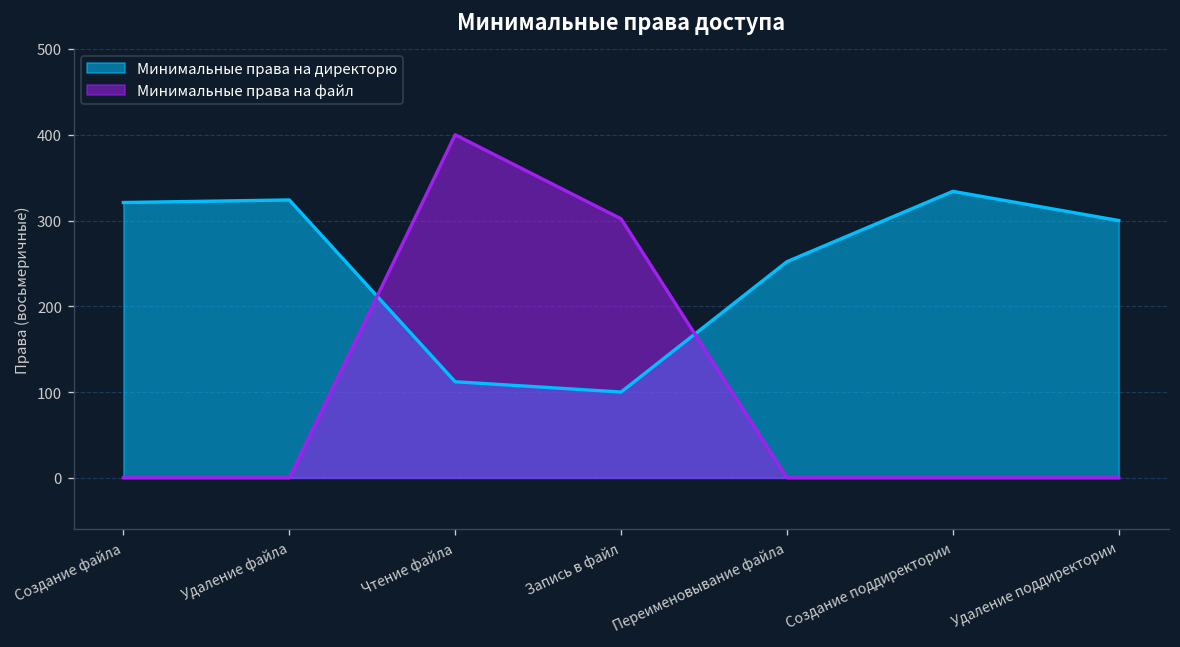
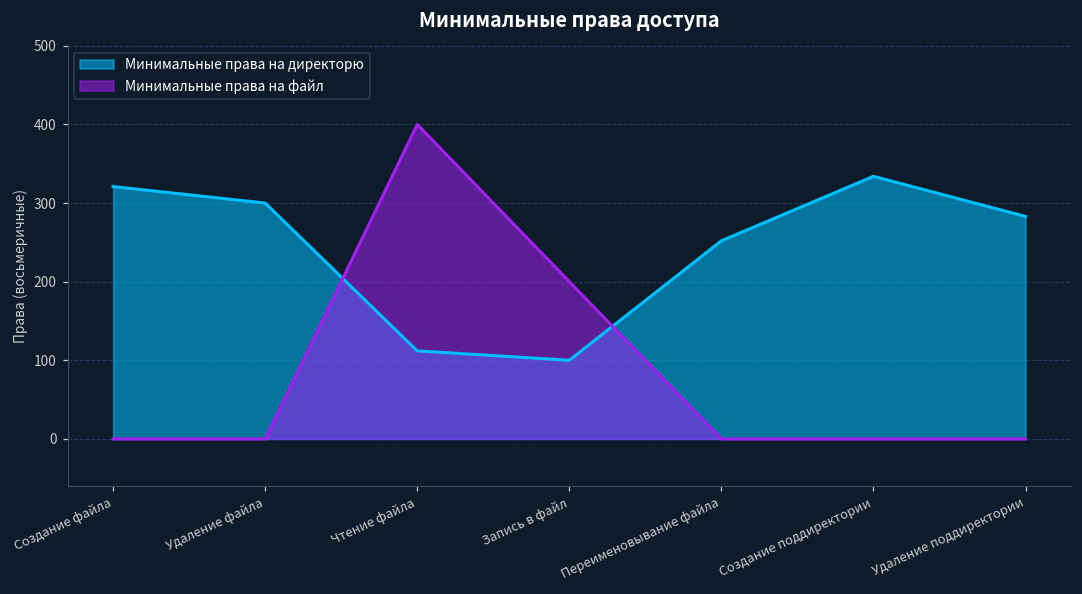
  {
    "Минимальные права на директорю": {
      "Создание файла": 320,
-     "Удаление файла": 320,
+     "Удаление файла": 300,
      "Чтение файла": 110,
      "Запись в файл": 100,
      "Переименовывание файла": 250,
      "Создание поддиректории": 330,
-     "Удаление поддиректории": 300
+     "Удаление поддиректории": 280
    },
    "Минимальные права на файл": {
      "Создание файла": 0,
      "Удаление файла": 0,
      "Чтение файла": 400,
-     "Запись в файл": 300,
+     "Запись в файл": 200,
      "Переименовывание файла": 0,
      "Создание поддиректории": 0,
      "Удаление поддиректории": 0
    }
  }
